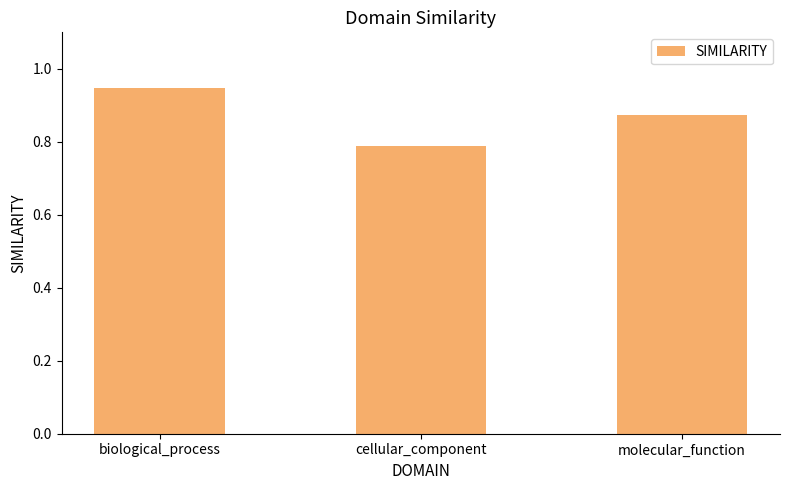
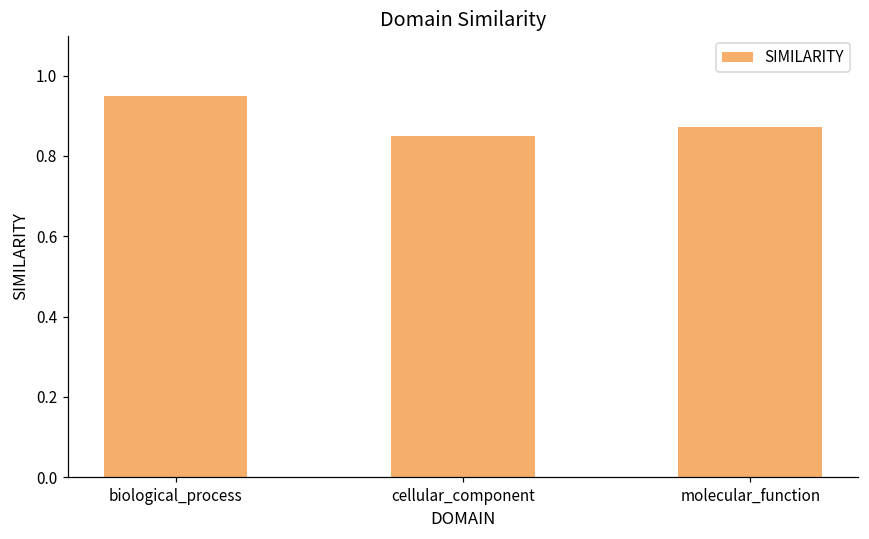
  {
    "biological_process": 0.95,
-   "cellular_component": 0.79,
+   "cellular_component": 0.85,
    "molecular_function": 0.87
  }
